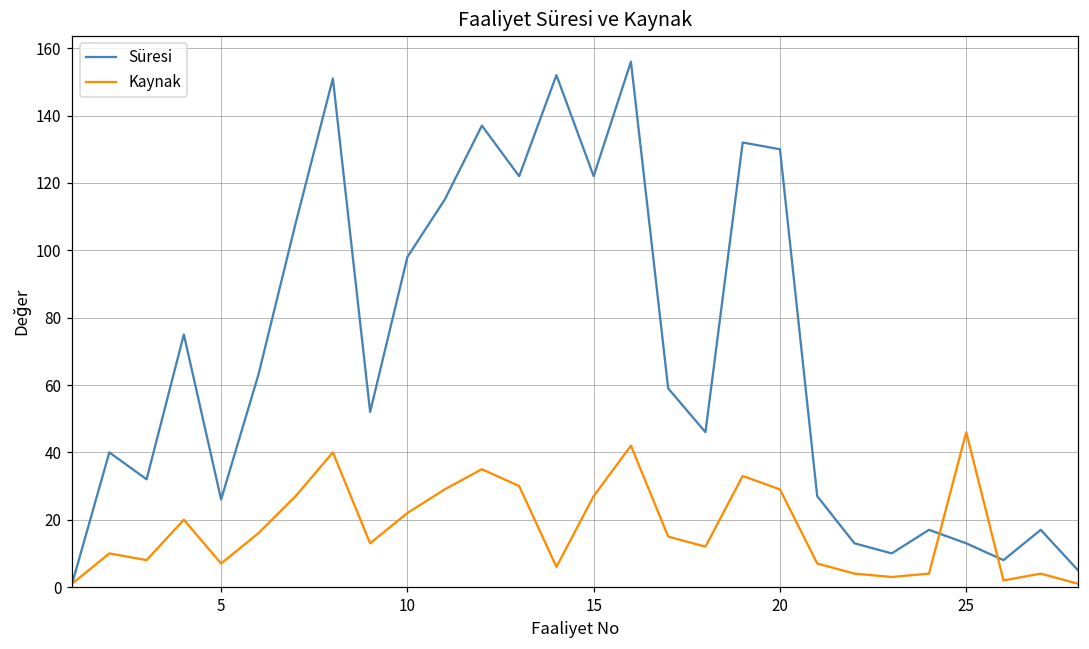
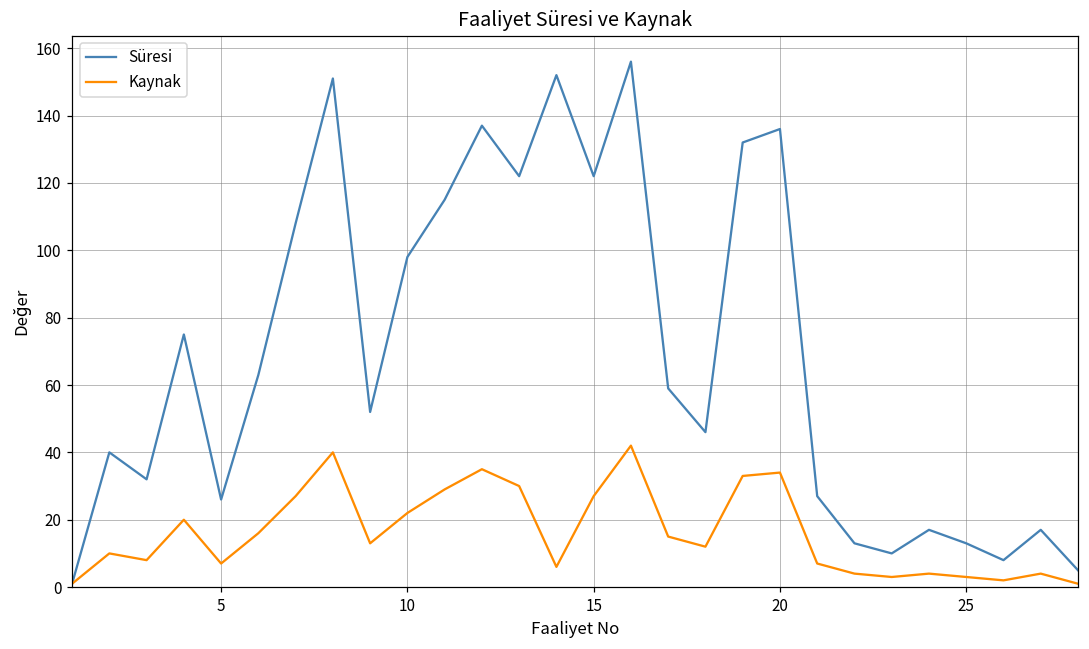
  {
    "Süresi": {
      "5": 26,
      "10": 98,
      "15": 122,
-     "20": 130,
+     "20": 136,
      "25": 13
    },
    "Kaynak": {
      "5": 7,
      "10": 22,
      "15": 27,
-     "20": 29,
-     "25": 46
+     "20": 34,
+     "25": 3
    }
  }
